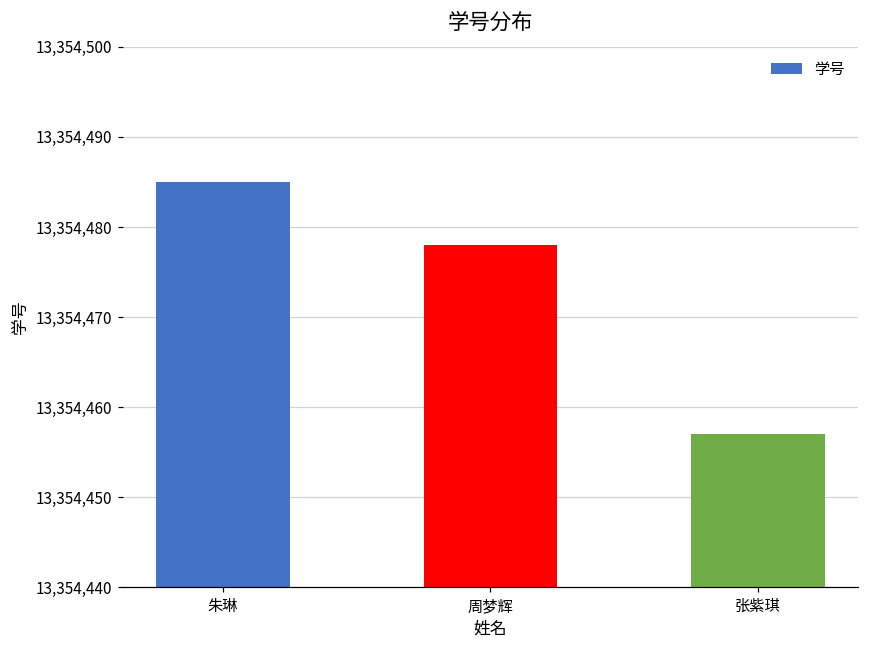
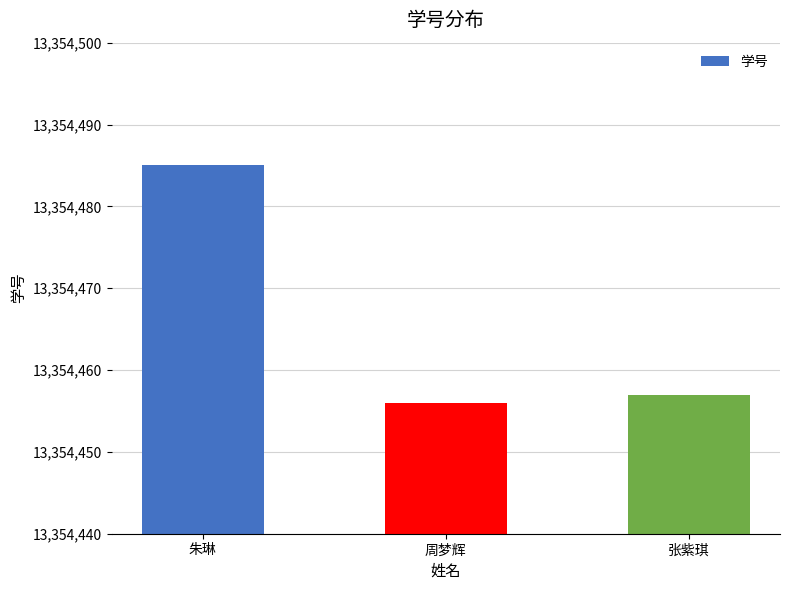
  {
    "朱琳": "13,354,485",
-   "周梦辉": "13,354,478",
+   "周梦辉": "13,354,456",
    "张紫琪": "13,354,457"
  }
